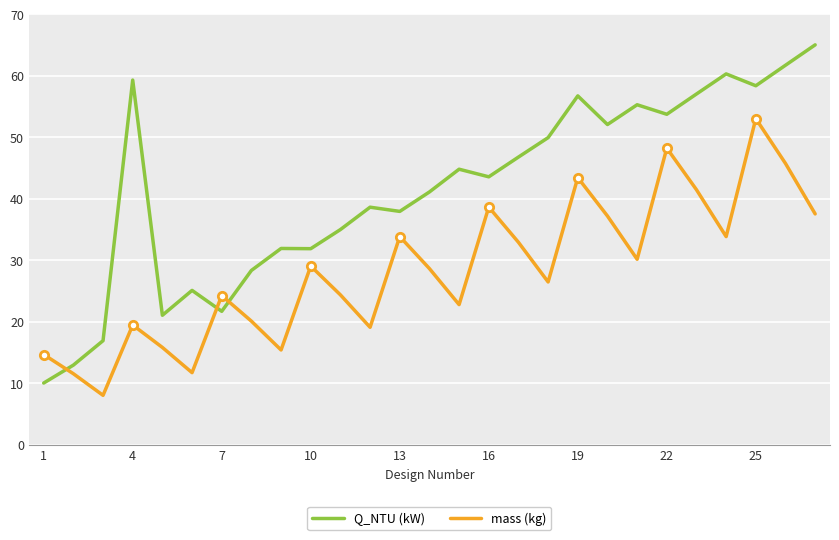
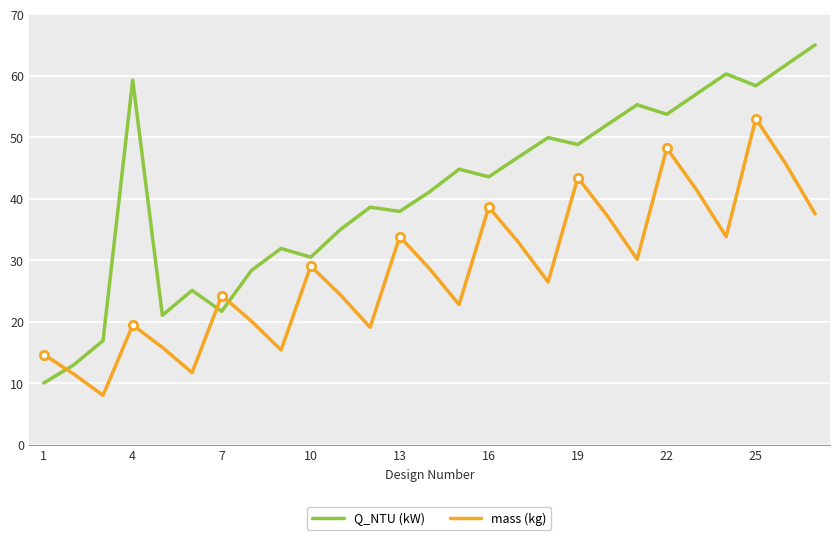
  {
    "Q_NTU (kW)": {
      "1": 10,
      "4": 59,
      "7": 22,
-     "10": 32,
+     "10": 30,
      "13": 38,
      "16": 44,
-     "19": 57,
+     "19": 49,
      "22": 54,
      "25": 58
    }
  }
